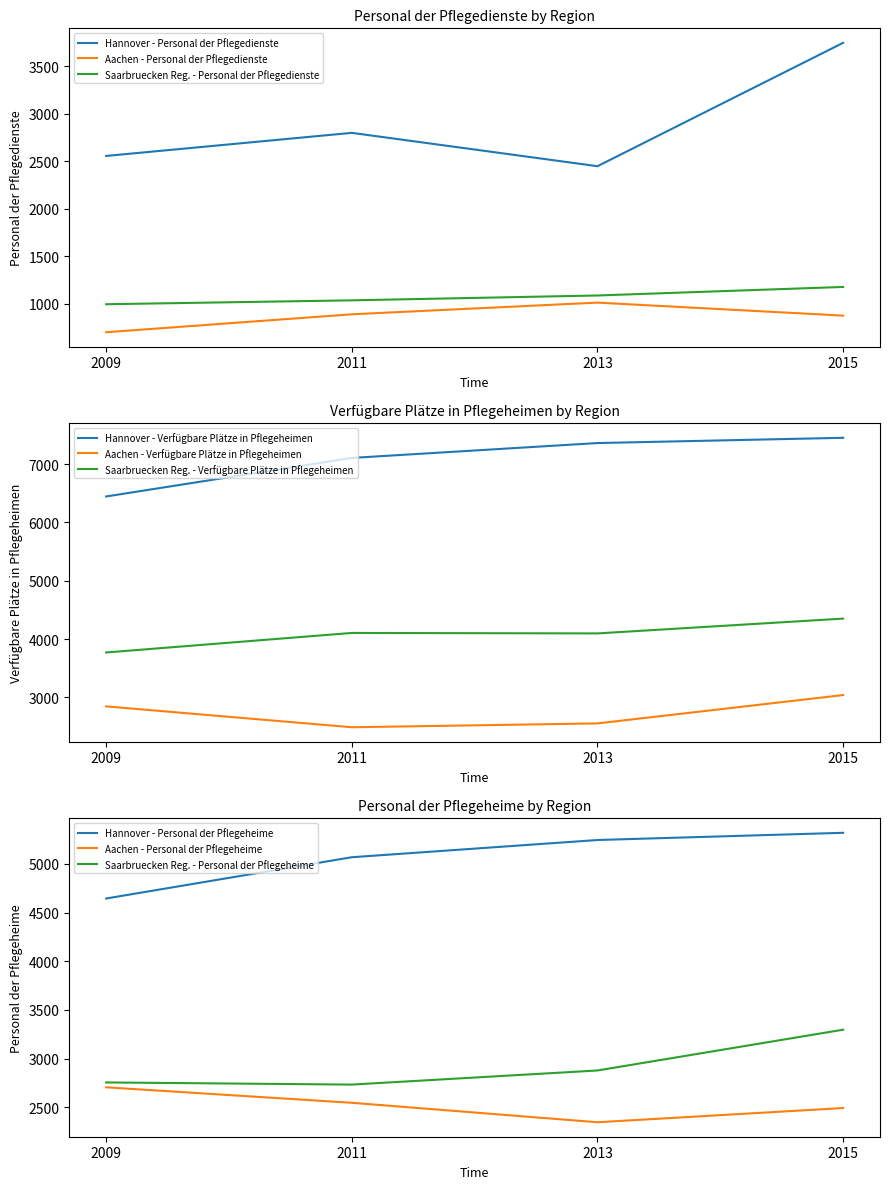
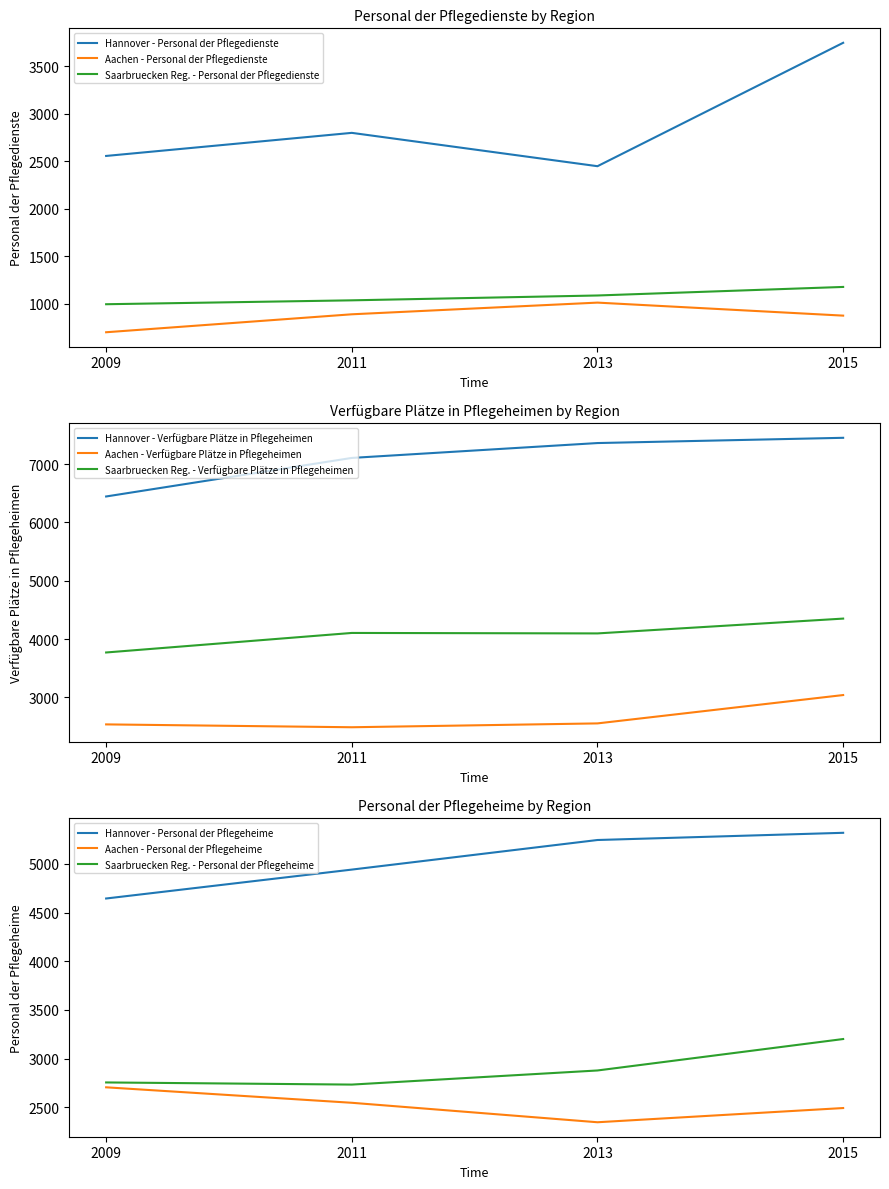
  {
    "Personal der Pflegedienste by Region": {
      "Hannover - Personal der Pflegedienste": {
        "2009": 2600,
        "2011": 2800,
        "2013": 2400,
        "2015": 3700
      },
      "Aachen - Personal der Pflegedienste": {
        "2009": 700,
        "2011": 900,
        "2013": 1000,
        "2015": 900
      },
      "Saarbruecken Reg. - Personal der Pflegedienste": {
        "2009": 1000,
        "2011": 1000,
        "2013": 1100,
        "2015": 1200
      }
    },
    "Verfügbare Plätze in Pflegeheimen by Region": {
      "Hannover - Verfügbare Plätze in Pflegeheimen": {
        "2009": 6400,
        "2013": 7400,
        "2015": 7500
      },
      "Aachen - Verfügbare Plätze in Pflegeheimen": {
-       "2009": 2800,
+       "2009": 2500,
        "2011": 2500,
        "2013": 2600,
        "2015": 3000
      },
      "Saarbruecken Reg. - Verfügbare Plätze in Pflegeheimen": {
        "2009": 3800,
        "2011": 4100,
        "2013": 4100,
        "2015": 4400
      }
    },
    "Personal der Pflegeheime by Region": {
      "Hannover - Personal der Pflegeheime": {
        "2009": 4600,
-       "2011": 5100,
+       "2011": 4900,
        "2013": 5200,
        "2015": 5300
      },
      "Aachen - Personal der Pflegeheime": {
        "2009": 2700,
        "2011": 2500,
        "2013": 2300,
        "2015": 2500
      },
      "Saarbruecken Reg. - Personal der Pflegeheime": {
        "2009": 2800,
        "2011": 2700,
        "2013": 2900,
-       "2015": 3300
+       "2015": 3200
      }
    }
  }
